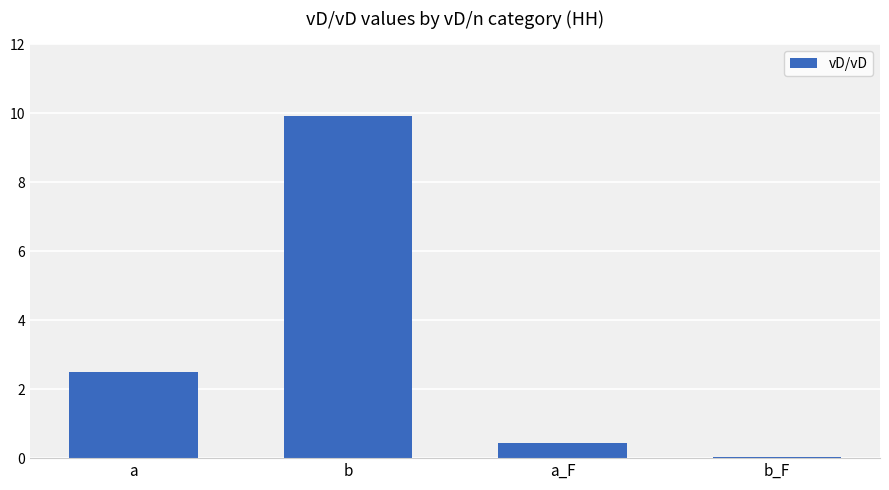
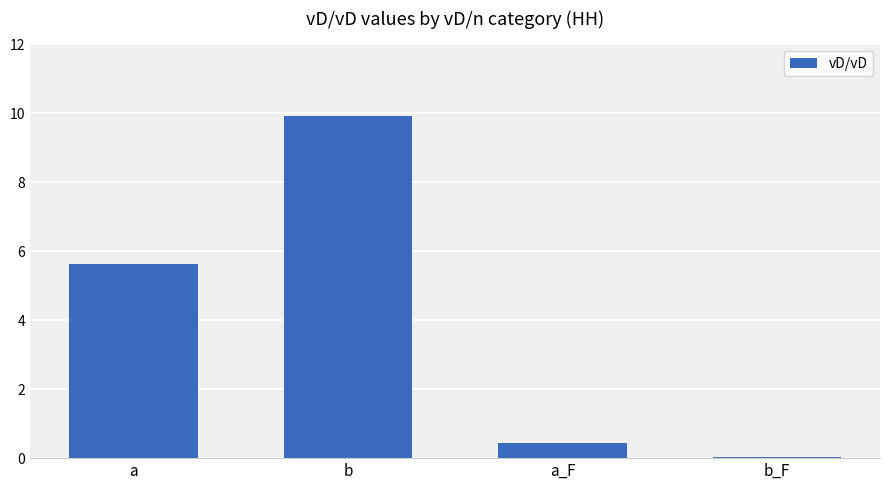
  {
-   "a": 2.5,
+   "a": 5.6,
    "b": 9.9,
    "a_F": 0.4
  }
